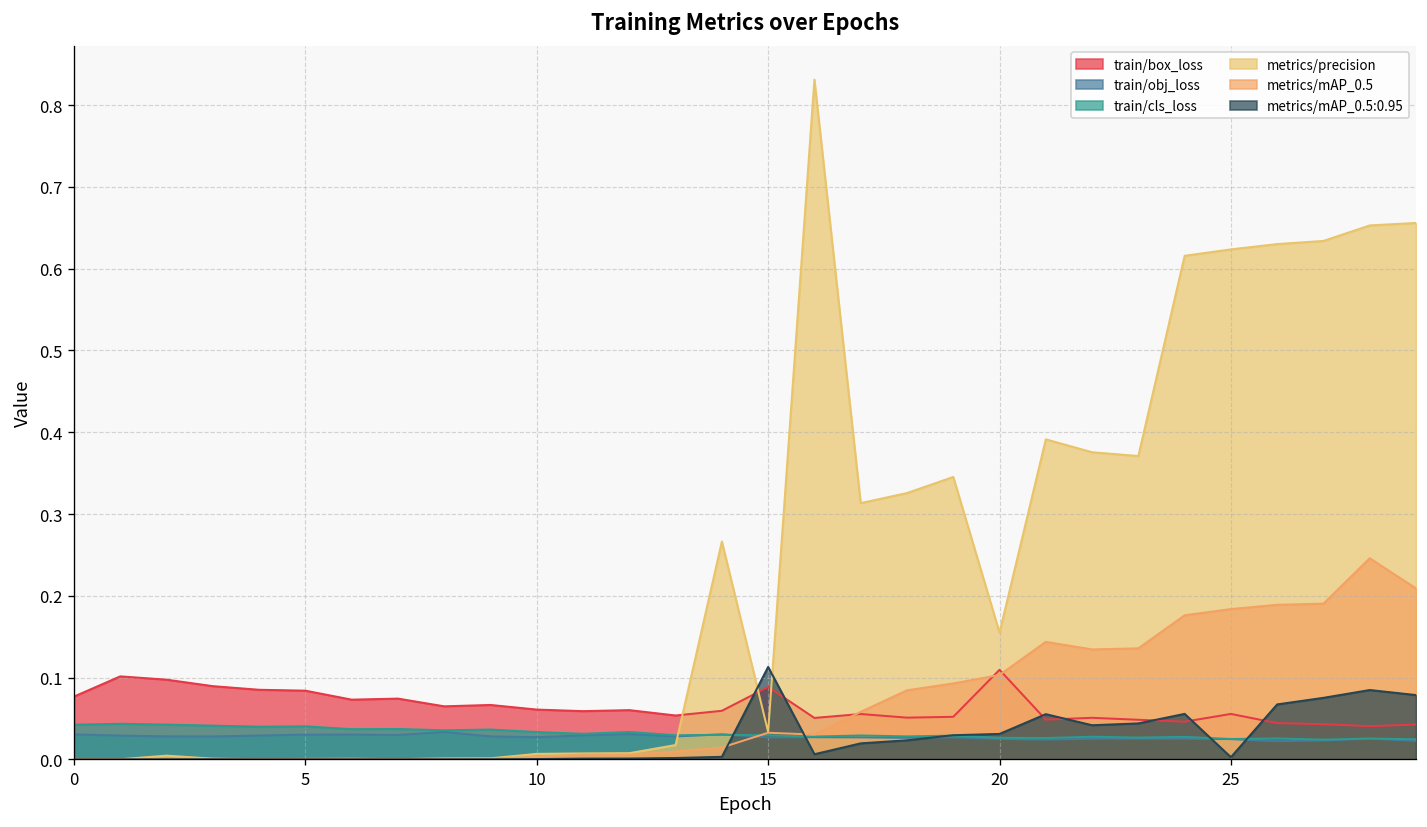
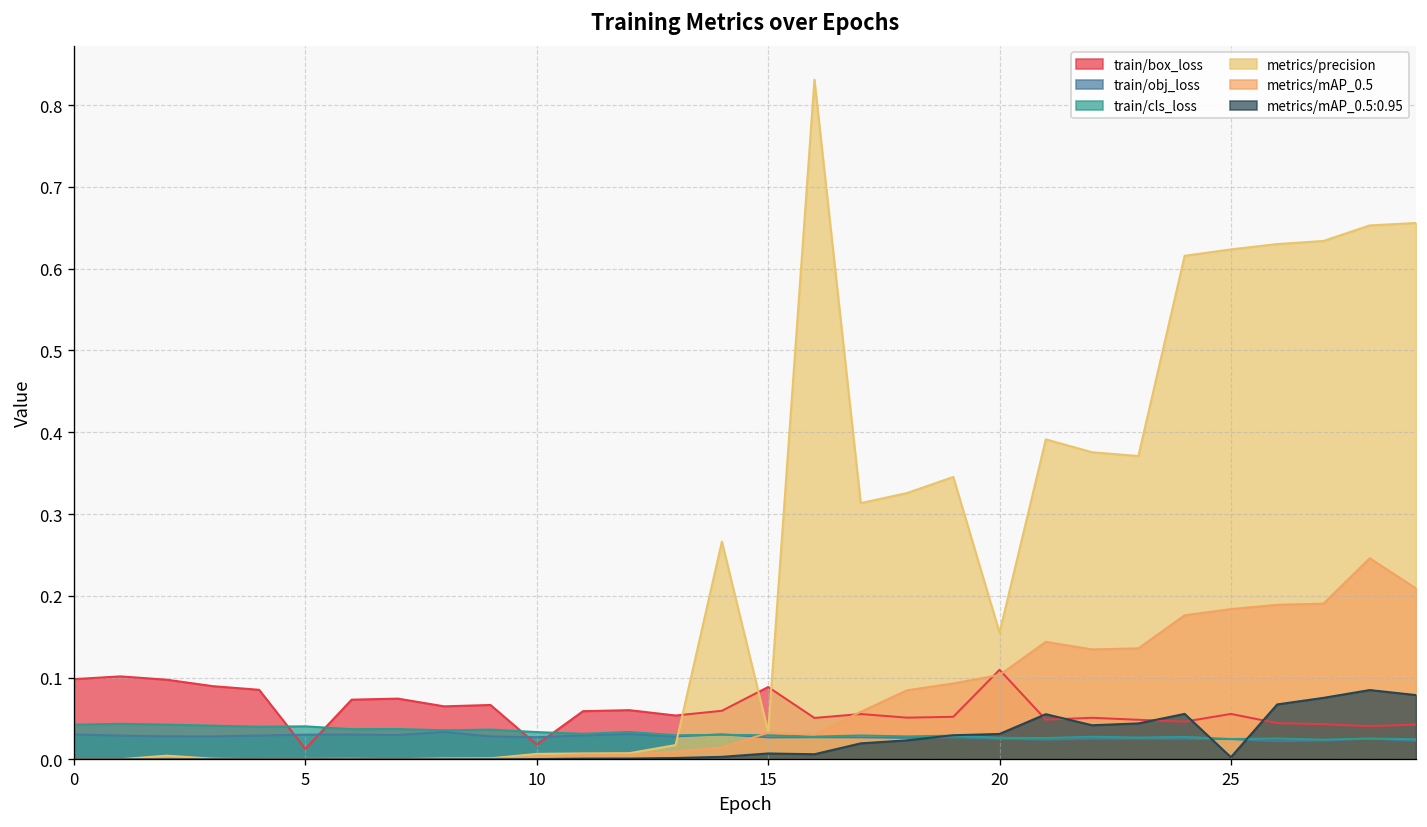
  {
    "train/box_loss": {
-     "0": 0.08,
-     "5": 0.08,
-     "10": 0.06,
+     "0": 0.10,
+     "5": 0.01,
+     "10": 0.02,
      "15": 0.09,
      "20": 0.11,
      "25": 0.06
    },
    "metrics/mAP_0.5:0.95": {
-     "15": 0.11,
+     "15": 0.01,
      "20": 0.03,
      "25": 0.00
    }
  }
